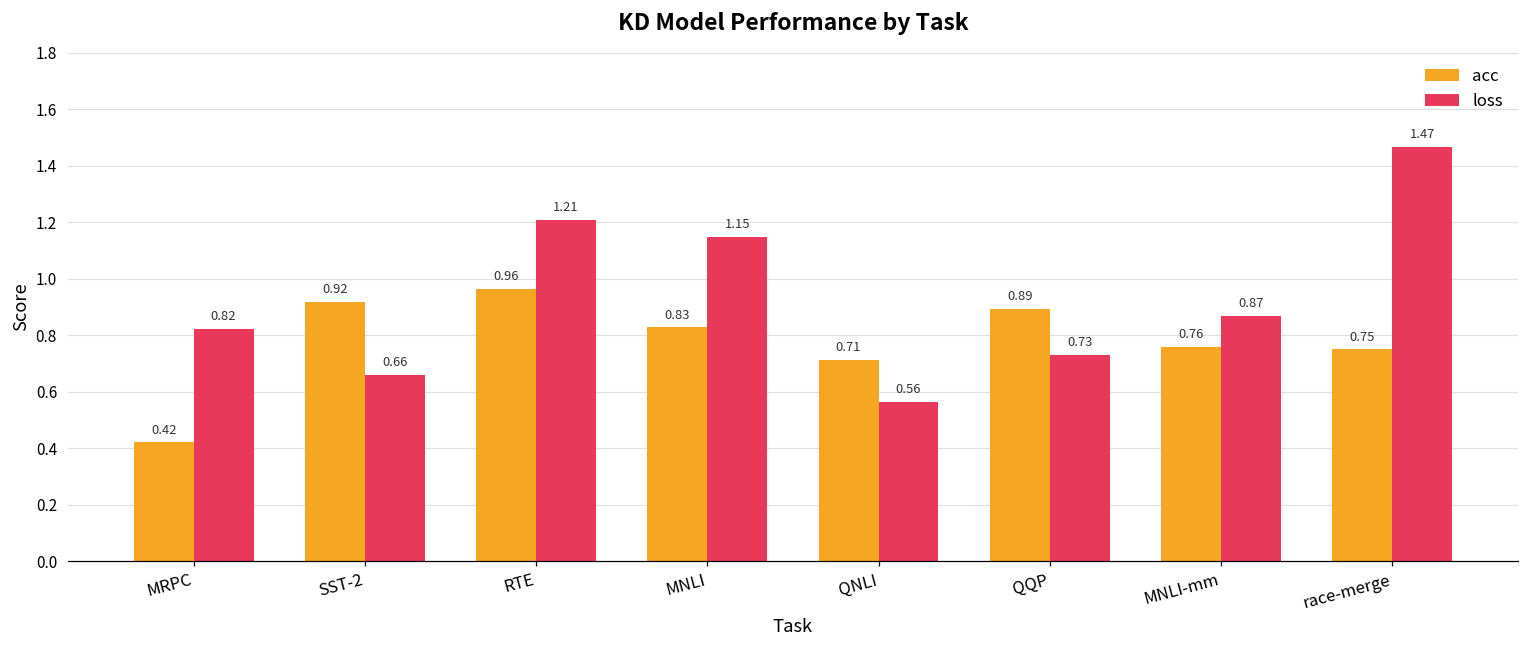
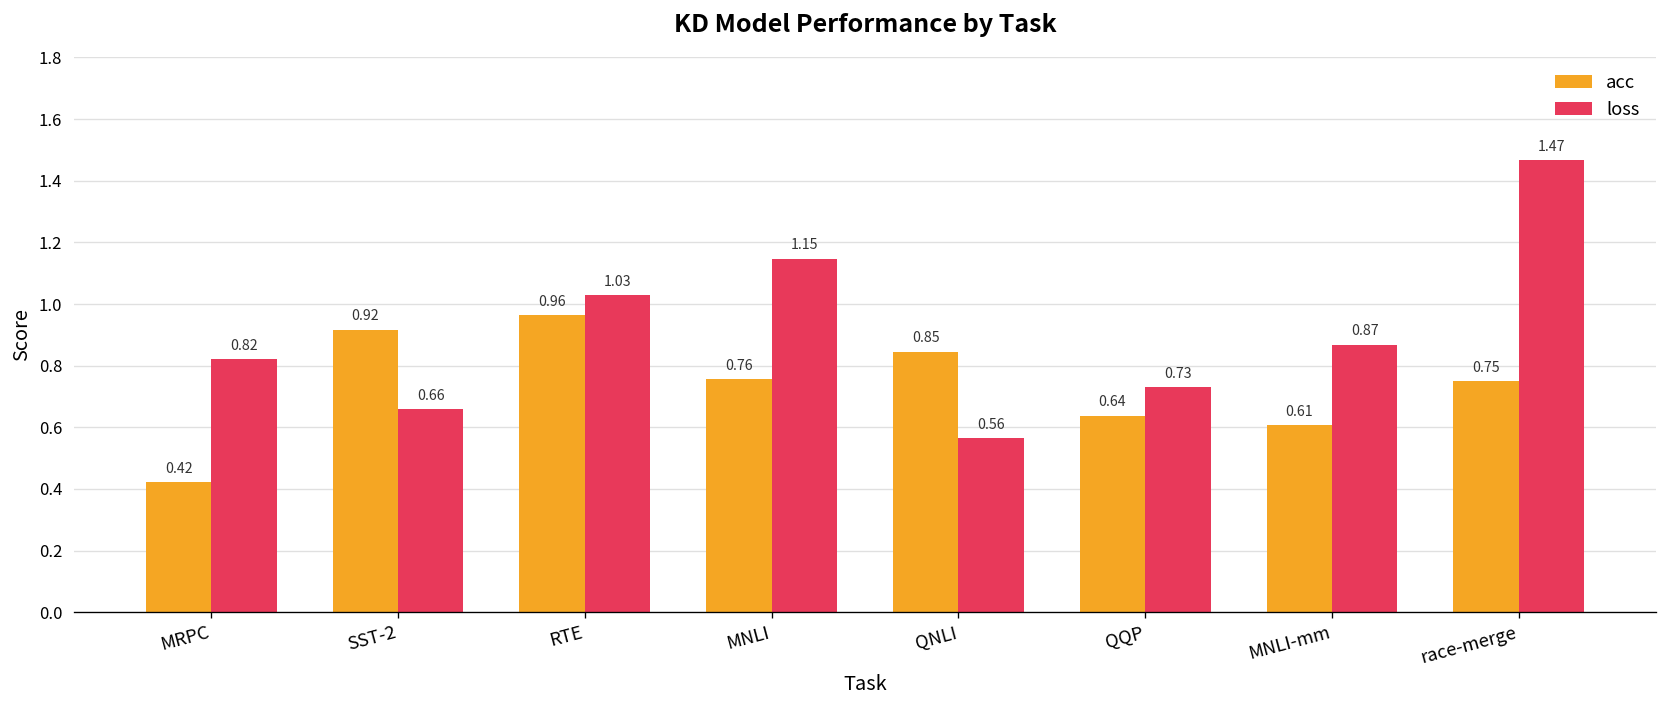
  {
    "acc": {
      "MRPC": 0.42,
      "SST-2": 0.92,
      "RTE": 0.96,
-     "MNLI": 0.83,
-     "QNLI": 0.71,
-     "QQP": 0.89,
-     "MNLI-mm": 0.76,
+     "MNLI": 0.76,
+     "QNLI": 0.85,
+     "QQP": 0.64,
+     "MNLI-mm": 0.61,
      "race-merge": 0.75
    },
    "loss": {
      "MRPC": 0.82,
      "SST-2": 0.66,
-     "RTE": 1.21,
+     "RTE": 1.03,
      "MNLI": 1.15,
      "QNLI": 0.56,
      "QQP": 0.73,
      "MNLI-mm": 0.87,
      "race-merge": 1.47
    }
  }
